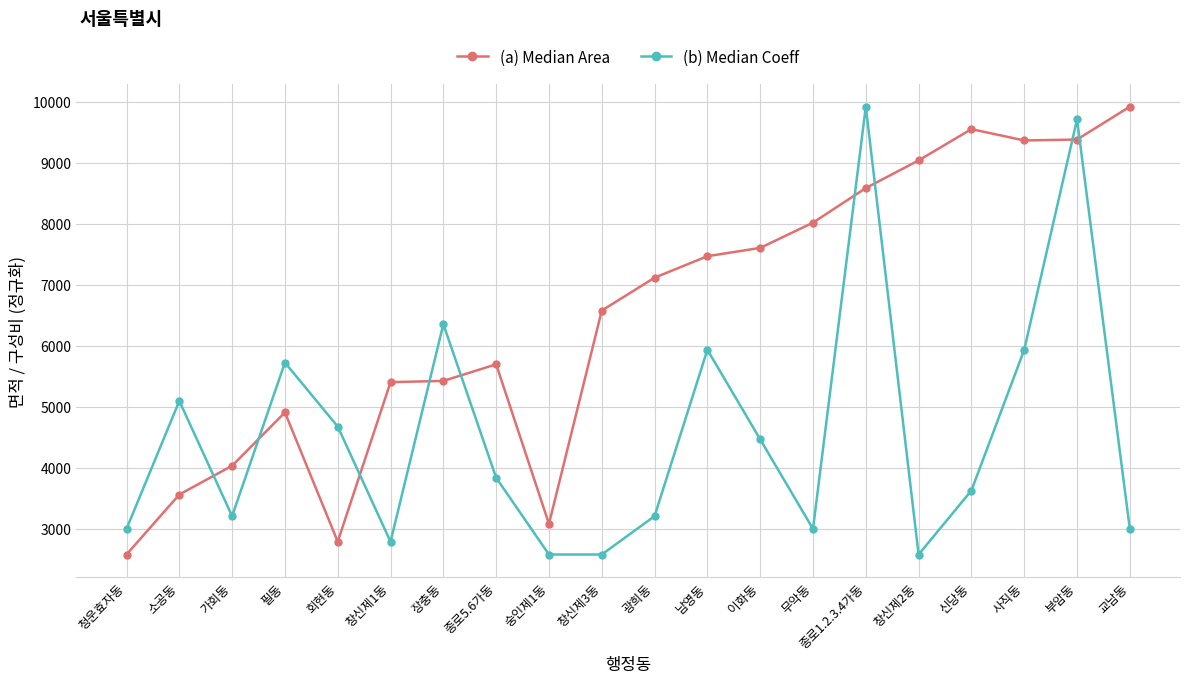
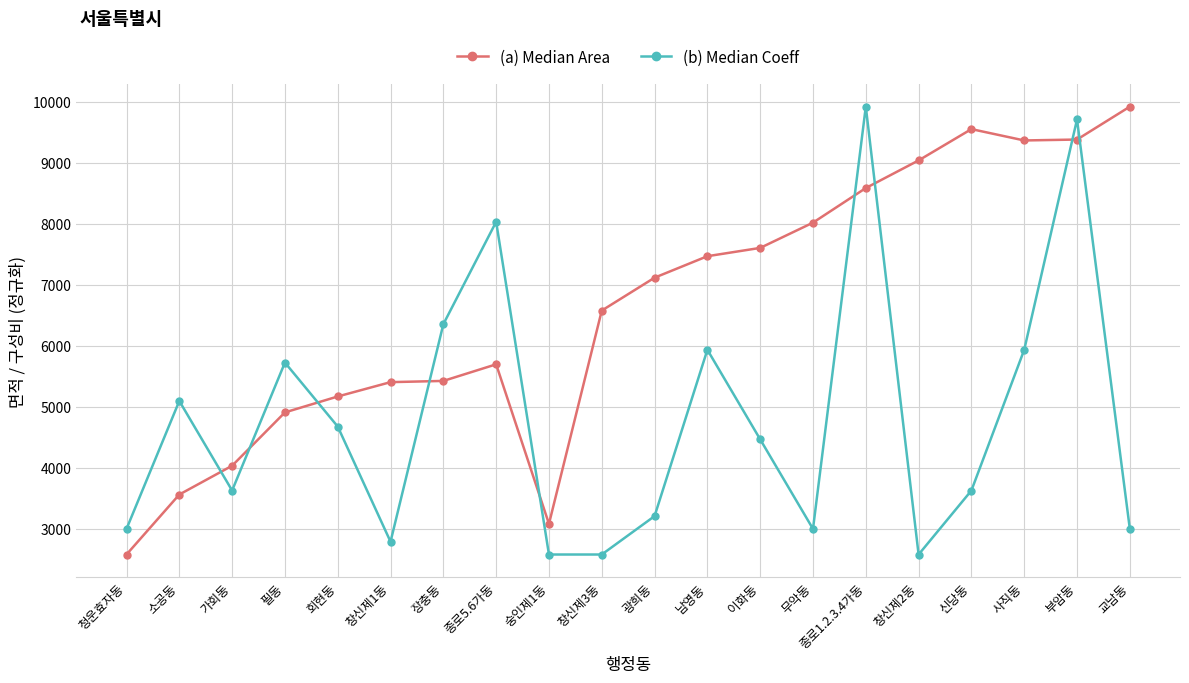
  {
    "(a) Median Area": {
      "청운효자동": 2600,
      "소공동": 3600,
      "가회동": 4000,
      "필동": 4900,
-     "회현동": 2800,
+     "회현동": 5200,
      "창신제1동": 5400,
      "장충동": 5400,
      "종로5.6가동": 5700,
      "숭인제1동": 3100,
      "창신제3동": 6600,
      "광희동": 7100,
      "남영동": 7500,
      "이화동": 7600,
      "무악동": 8000,
      "종로1.2.3.4가동": 8600,
      "창신제2동": 9000,
      "신당동": 9500,
      "사직동": 9400,
      "부암동": 9400,
      "교남동": 9900
    },
    "(b) Median Coeff": {
      "청운효자동": 3000,
      "소공동": 5100,
-     "가회동": 3200,
+     "가회동": 3600,
      "필동": 5700,
      "회현동": 4700,
      "창신제1동": 2800,
      "장충동": 6400,
-     "종로5.6가동": 3800,
+     "종로5.6가동": 8000,
      "숭인제1동": 2600,
      "창신제3동": 2600,
      "광희동": 3200,
      "남영동": 5900,
      "이화동": 4500,
      "무악동": 3000,
      "종로1.2.3.4가동": 9900,
      "창신제2동": 2600,
      "신당동": 3600,
      "사직동": 5900,
      "부암동": 9700,
      "교남동": 3000
    }
  }
